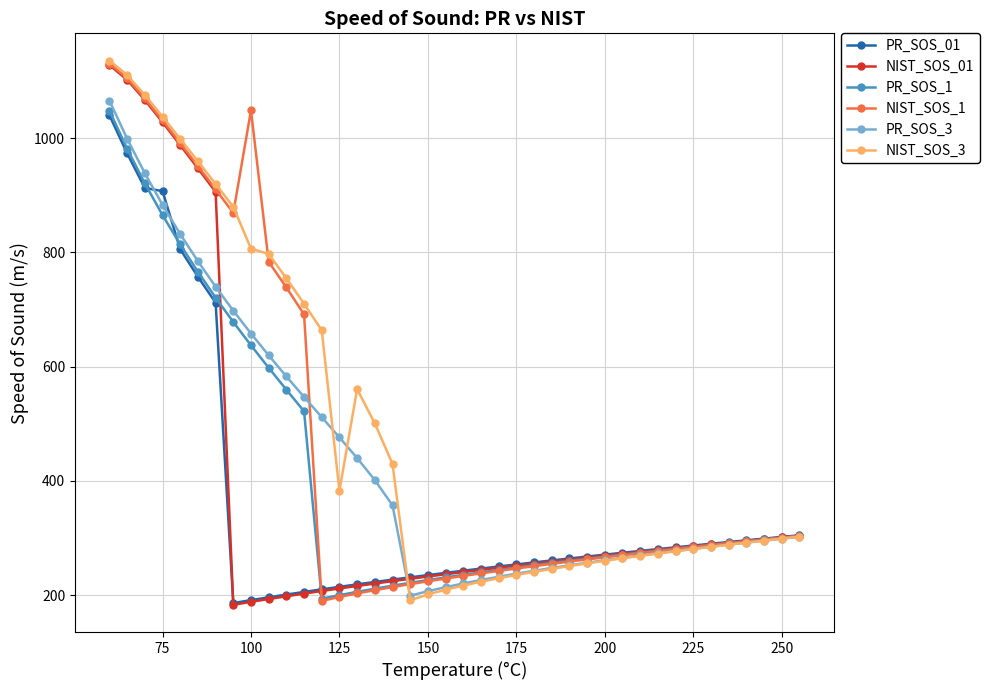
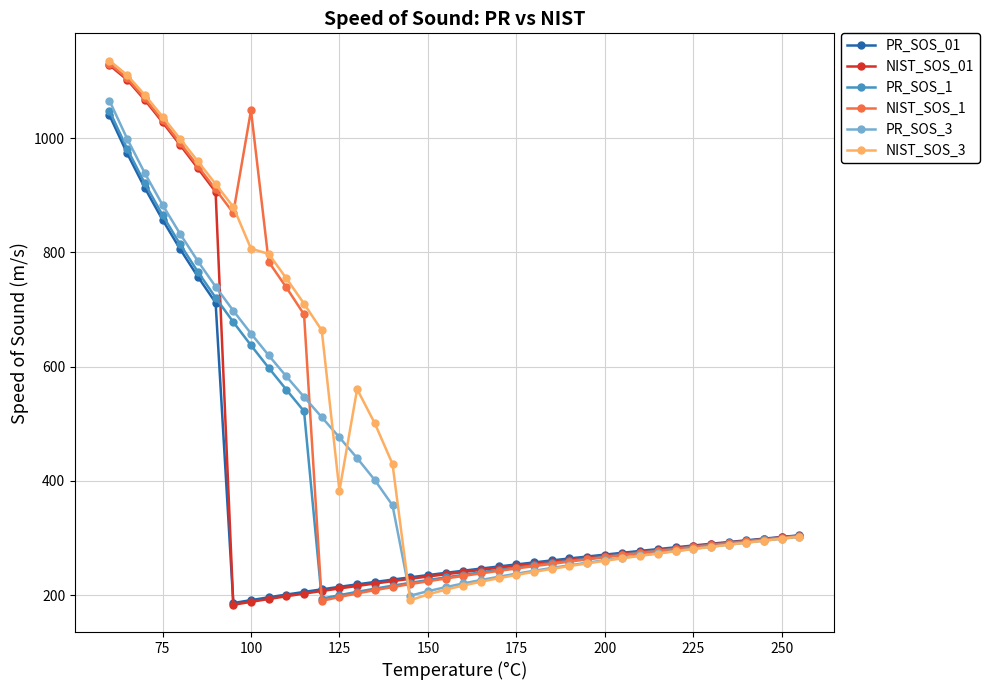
  {
    "PR_SOS_01": {
-     "75": 910
+     "75": 860
    },
    "NIST_SOS_1": {
      "100": 1050
    },
    "NIST_SOS_3": {
      "75": 1040,
      "100": 810,
      "125": 380,
      "150": 200
    }
  }
